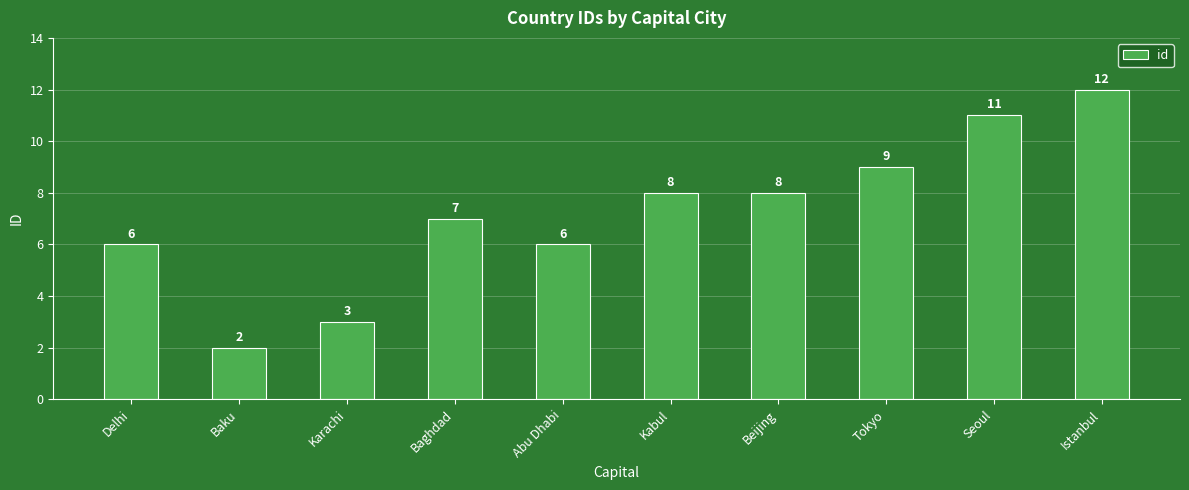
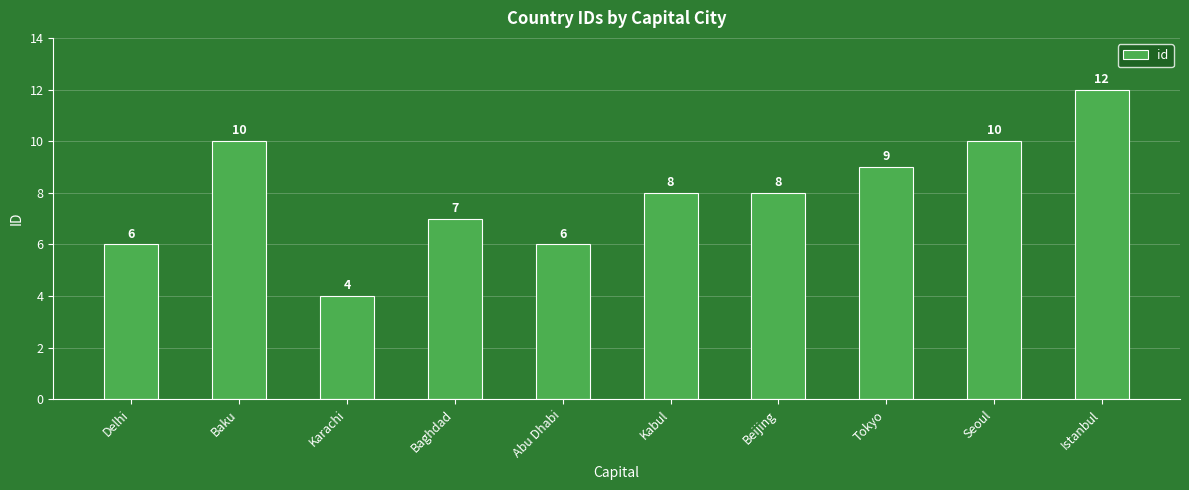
  {
    "Delhi": 6,
-   "Baku": 2,
-   "Karachi": 3,
+   "Baku": 10,
+   "Karachi": 4,
    "Baghdad": 7,
    "Abu Dhabi": 6,
    "Kabul": 8,
    "Beijing": 8,
    "Tokyo": 9,
-   "Seoul": 11,
+   "Seoul": 10,
    "Istanbul": 12
  }
